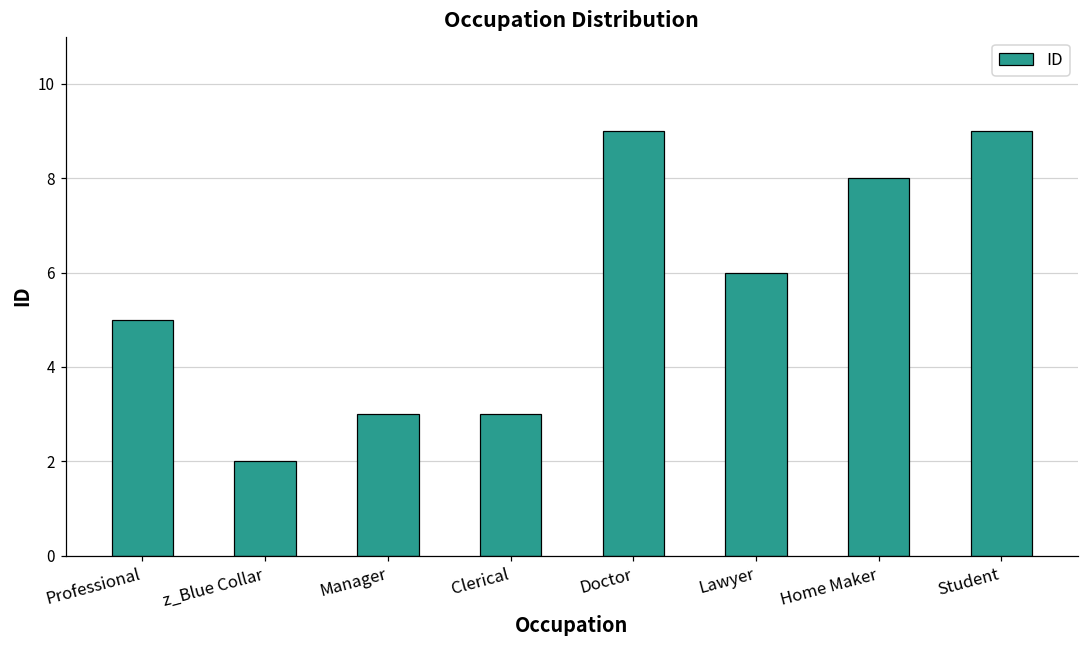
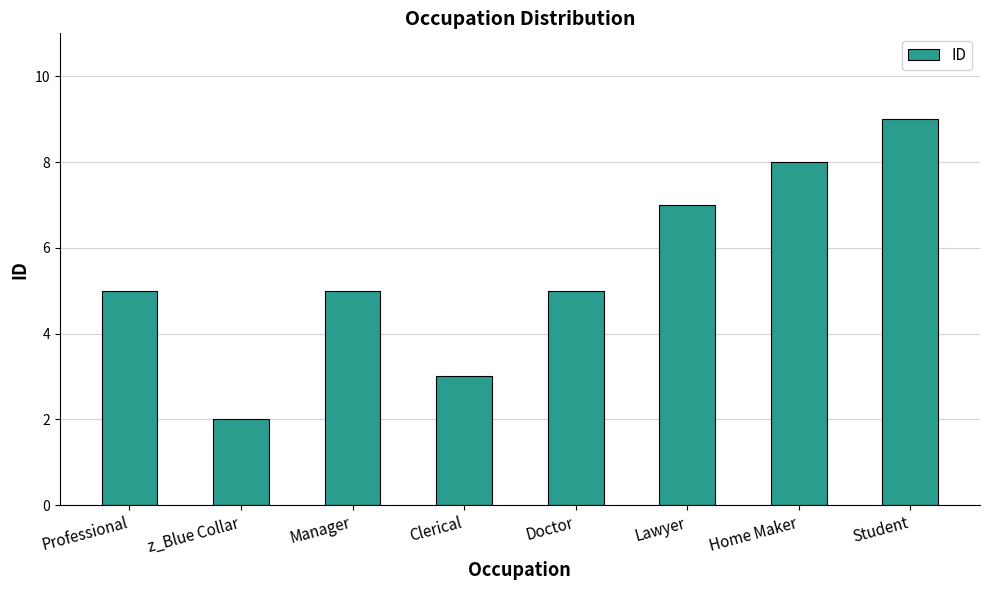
  {
    "Professional": 5,
    "z_Blue Collar": 2,
-   "Manager": 3,
+   "Manager": 5,
    "Clerical": 3,
-   "Doctor": 9,
-   "Lawyer": 6,
+   "Doctor": 5,
+   "Lawyer": 7,
    "Home Maker": 8,
    "Student": 9
  }
